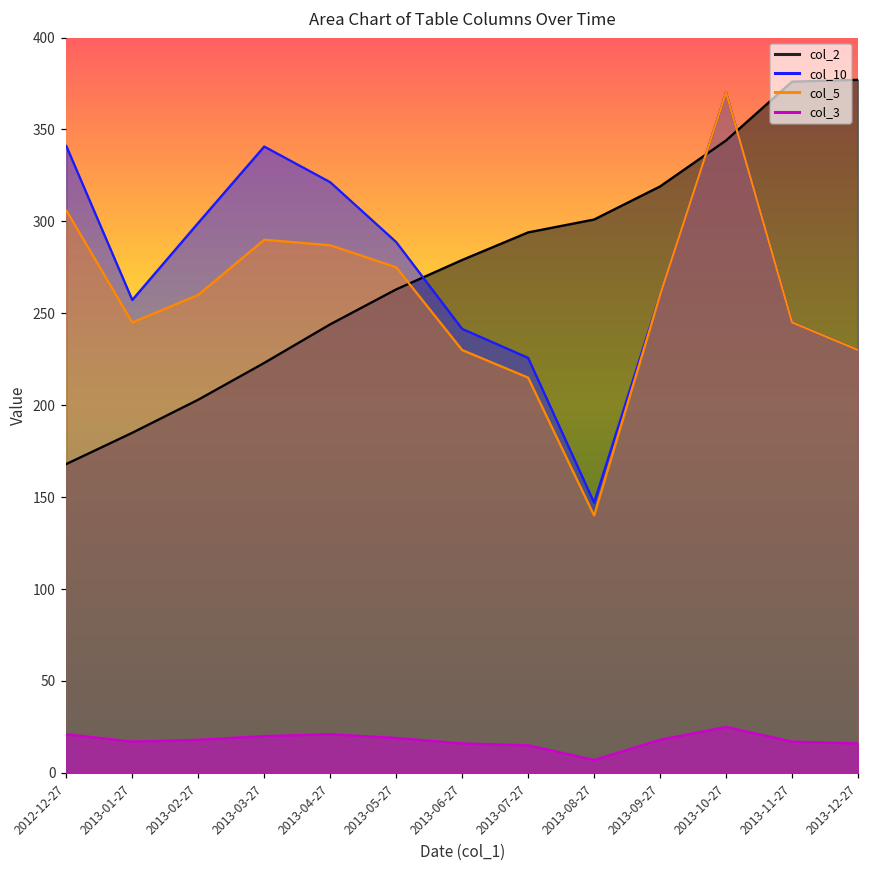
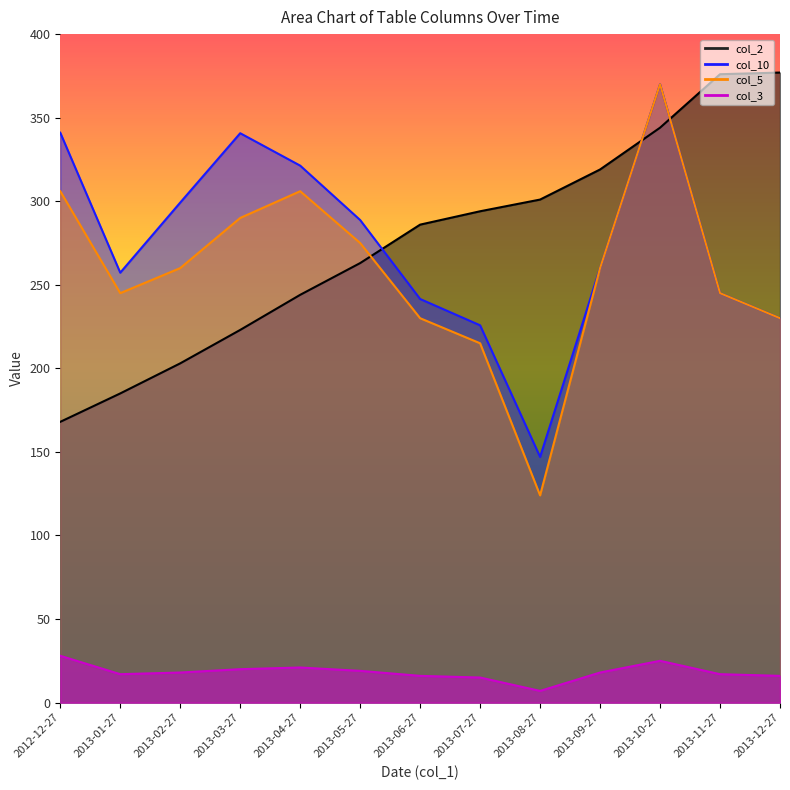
  {
    "col_2": {
      "2012-12-27": 168,
      "2013-01-27": 185,
      "2013-02-27": 203,
      "2013-03-27": 223,
      "2013-04-27": 244,
      "2013-05-27": 263,
-     "2013-06-27": 279,
+     "2013-06-27": 286,
      "2013-07-27": 294,
      "2013-08-27": 301,
      "2013-09-27": 319,
      "2013-10-27": 344,
      "2013-12-27": 377
    },
    "col_10": {
      "2012-12-27": 341,
      "2013-01-27": 257,
      "2013-02-27": 299,
      "2013-03-27": 341,
      "2013-04-27": 321,
      "2013-05-27": 289,
      "2013-06-27": 242,
      "2013-07-27": 226,
      "2013-08-27": 147
    },
    "col_5": {
      "2012-12-27": 306,
      "2013-01-27": 245,
      "2013-02-27": 260,
      "2013-03-27": 290,
-     "2013-04-27": 287,
+     "2013-04-27": 306,
      "2013-05-27": 275,
      "2013-06-27": 230,
      "2013-07-27": 215,
-     "2013-08-27": 140
+     "2013-08-27": 124
    },
    "col_3": {
-     "2012-12-27": 21,
+     "2012-12-27": 28,
      "2013-01-27": 17,
      "2013-02-27": 18,
      "2013-03-27": 20,
      "2013-04-27": 21,
      "2013-05-27": 19,
      "2013-06-27": 16,
      "2013-07-27": 15,
      "2013-08-27": 7,
      "2013-09-27": 18,
      "2013-10-27": 25,
      "2013-11-27": 17,
      "2013-12-27": 16
    }
  }
